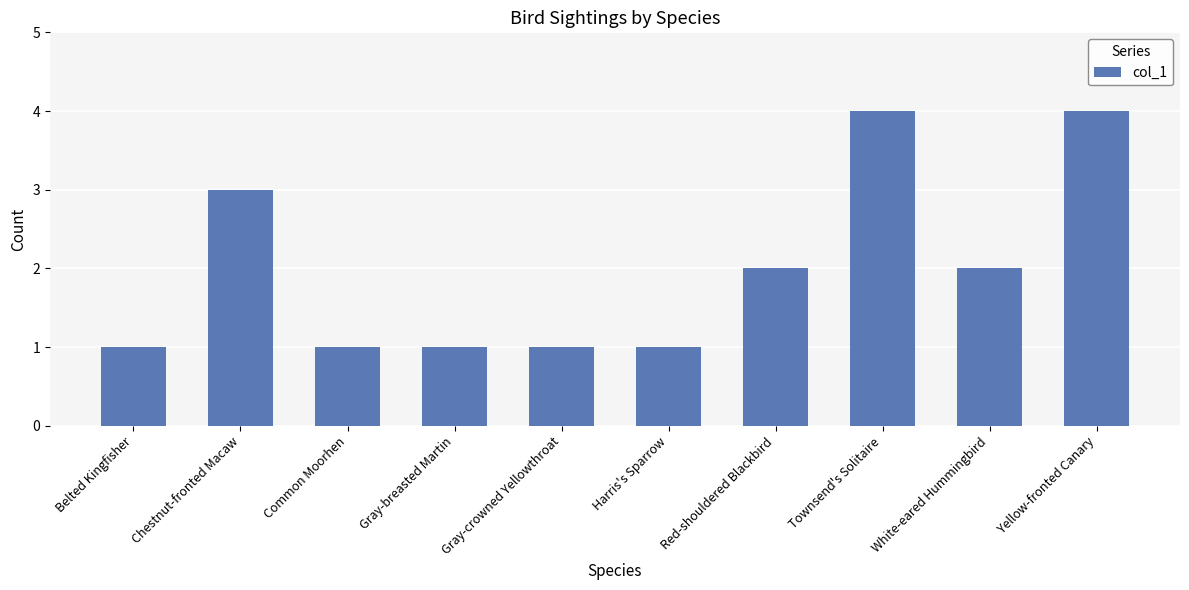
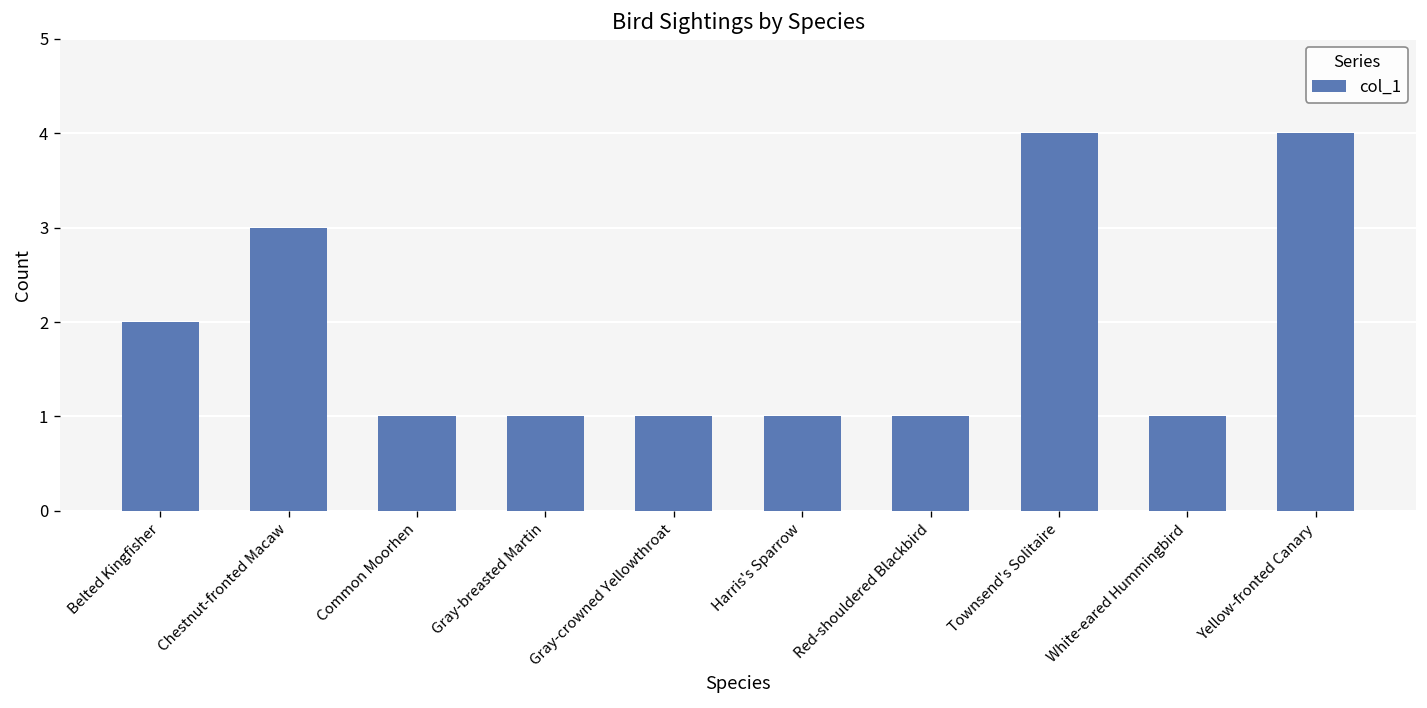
  {
-   "Belted Kingfisher": 1,
+   "Belted Kingfisher": 2,
    "Chestnut-fronted Macaw": 3,
    "Common Moorhen": 1,
    "Gray-breasted Martin": 1,
    "Gray-crowned Yellowthroat": 1,
    "Harris's Sparrow": 1,
-   "Red-shouldered Blackbird": 2,
+   "Red-shouldered Blackbird": 1,
    "Townsend's Solitaire": 4,
-   "White-eared Hummingbird": 2,
+   "White-eared Hummingbird": 1,
    "Yellow-fronted Canary": 4
  }
